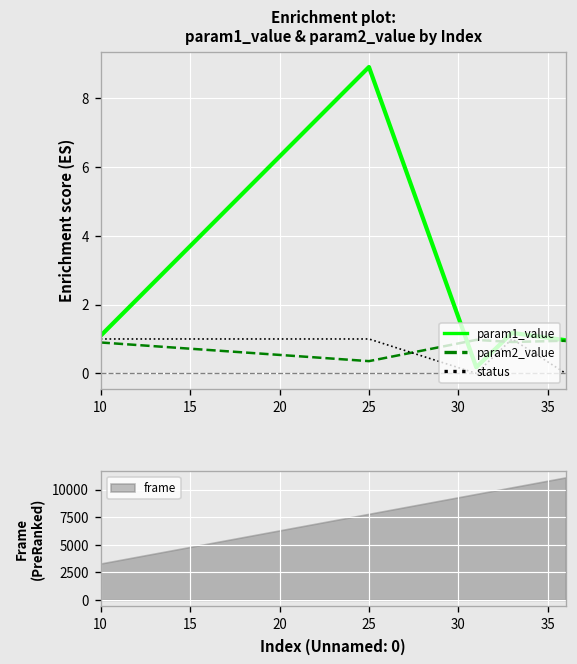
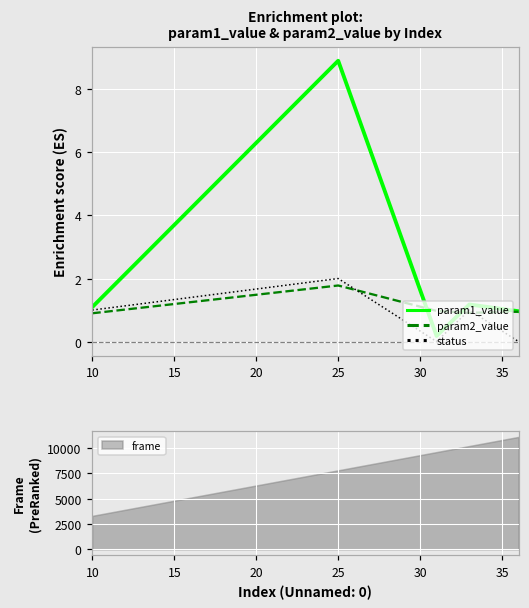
  {
    "Enrichment plot: param1_value & param2_value by Index": {
      "param1_value": {
        "10": 1.1,
        "25": 8.9
      },
      "param2_value": {
        "10": 0.9,
-       "25": 0.4
+       "25": 1.8
      },
      "status": {
        "10": 1,
-       "25": 1
+       "25": 2
      }
    }
  }
